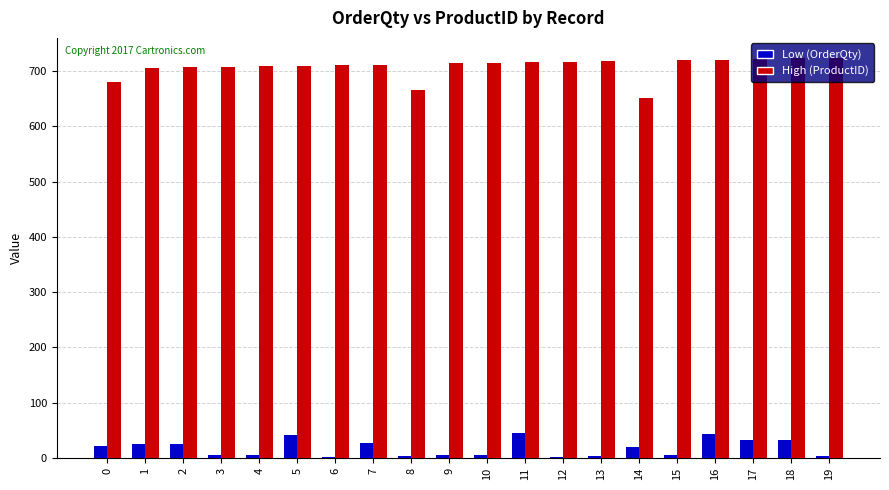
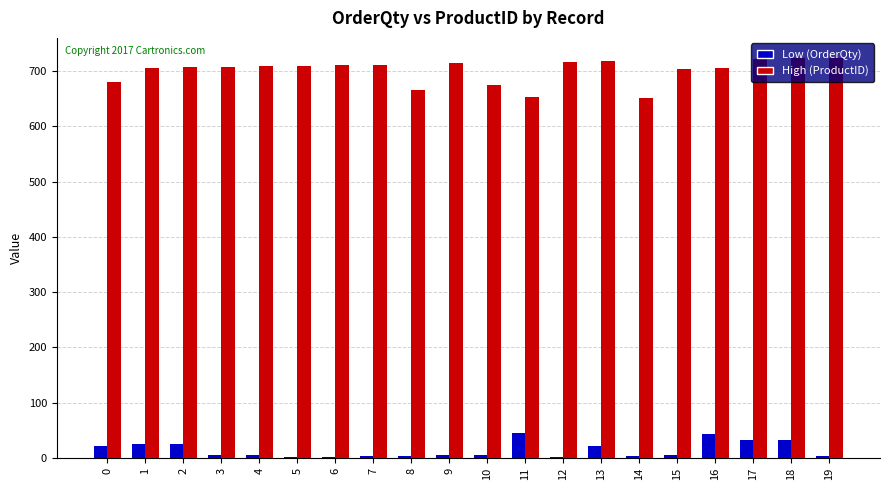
  {
    "Low (OrderQty)": {
      "0": 20,
      "1": 30,
      "2": 30,
      "3": 10,
      "4": 10,
-     "5": 40,
-     "7": 30,
+     "5": 0,
+     "7": 0,
      "9": 10,
      "10": 10,
      "11": 50,
-     "13": 0,
-     "14": 20,
+     "13": 20,
+     "14": 0,
      "15": 10,
      "16": 40,
      "17": 30,
      "18": 30
    },
    "High (ProductID)": {
      "0": 680,
      "3": 710,
      "4": 710,
      "5": 710,
      "6": 710,
      "7": 710,
      "8": 670,
      "9": 710,
-     "10": 720,
-     "11": 720,
+     "10": 680,
+     "11": 650,
      "12": 720,
      "13": 720,
      "14": 650,
-     "15": 720,
-     "16": 720
+     "15": 700,
+     "16": 710
    }
  }
